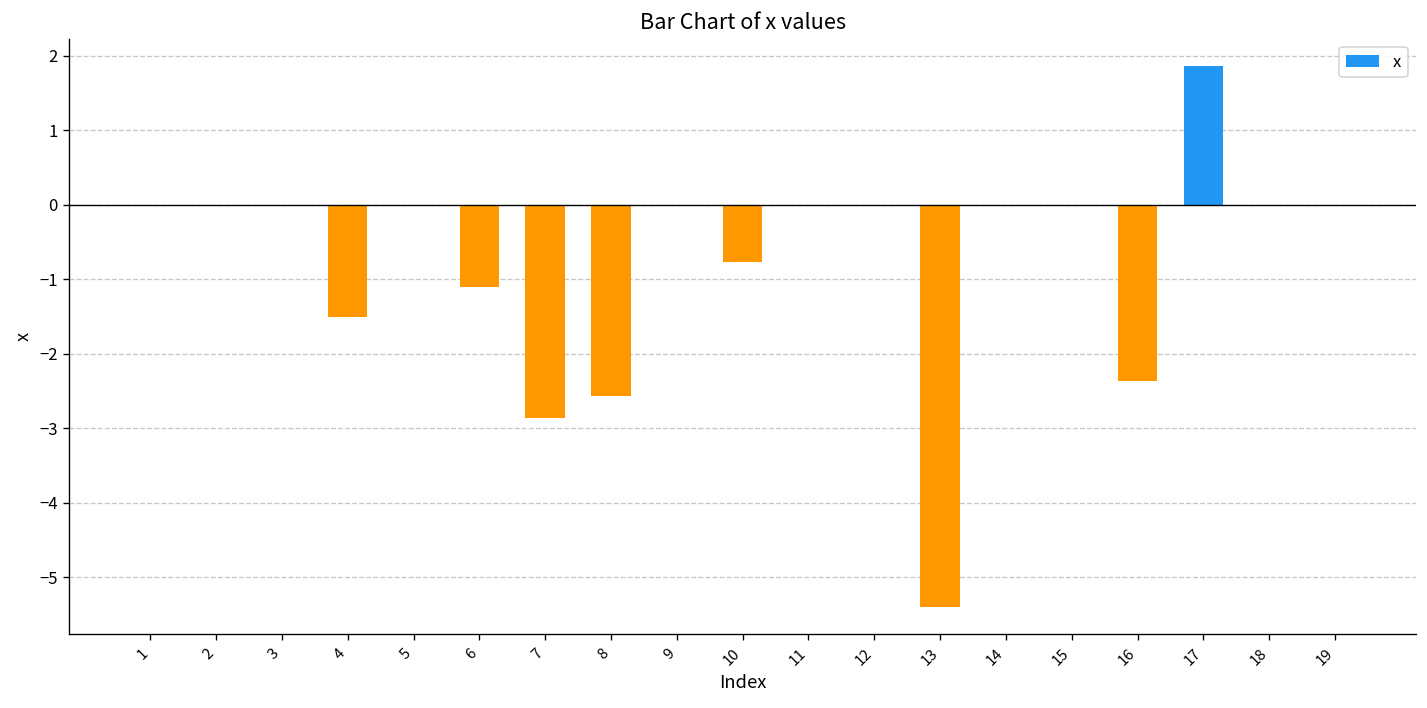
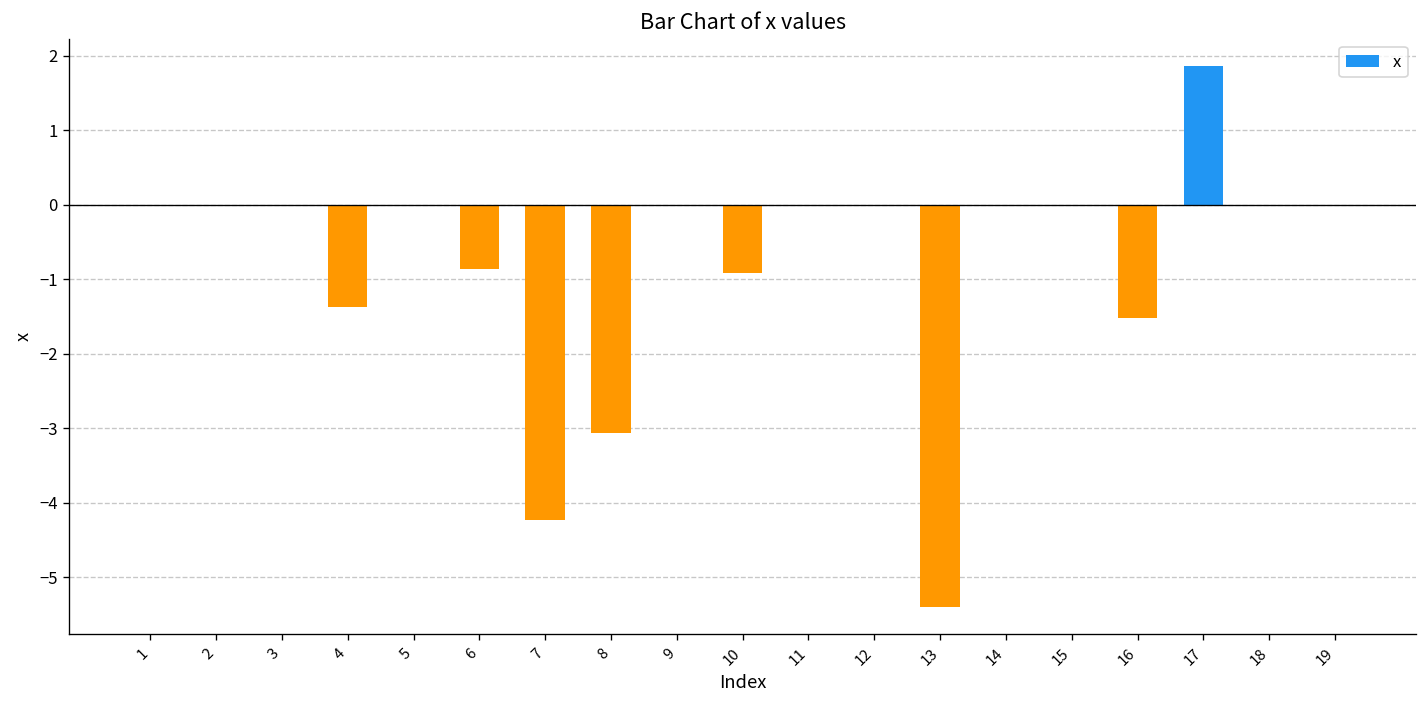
  {
    "1": 0.0,
    "2": 0.0,
    "3": 0.0,
-   "4": -1.5,
+   "4": -1.4,
    "5": 0.0,
-   "6": -1.1,
-   "7": -2.9,
-   "8": -2.6,
+   "6": -0.9,
+   "7": -4.2,
+   "8": -3.1,
    "9": 0.0,
-   "10": -0.8,
+   "10": -0.9,
    "11": 0.0,
    "12": 0.0,
    "13": -5.4,
    "14": 0.0,
    "15": 0.0,
-   "16": -2.4,
+   "16": -1.5,
    "17": 1.9,
    "18": 0.0,
    "19": 0.0
  }
